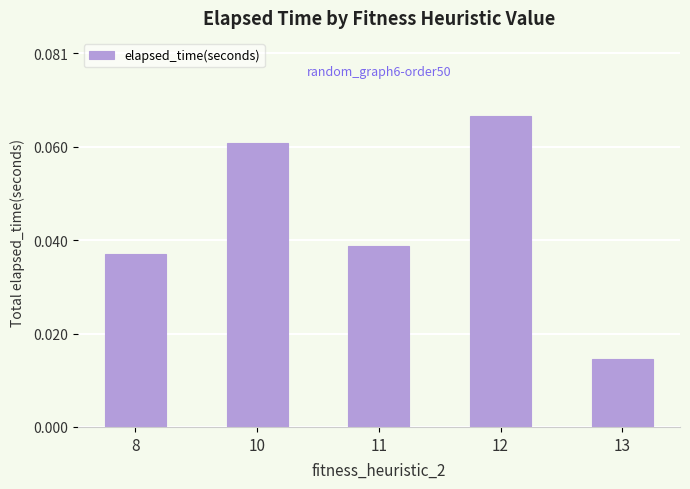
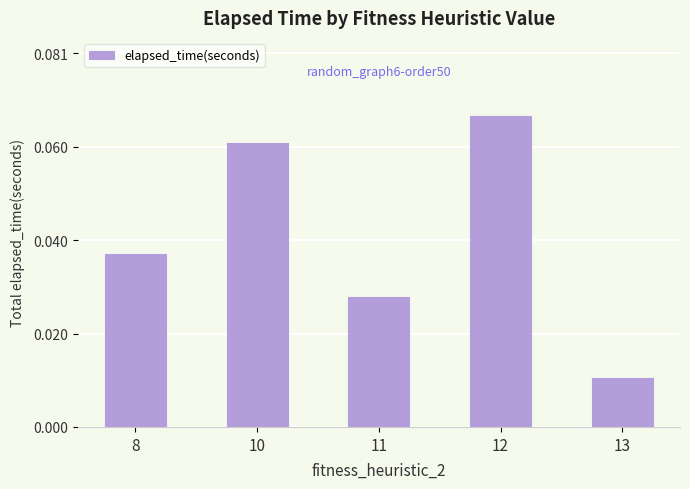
  {
    "8": 0.037,
    "10": 0.061,
-   "11": 0.039,
+   "11": 0.028,
    "12": 0.067,
-   "13": 0.015
+   "13": 0.011
  }
